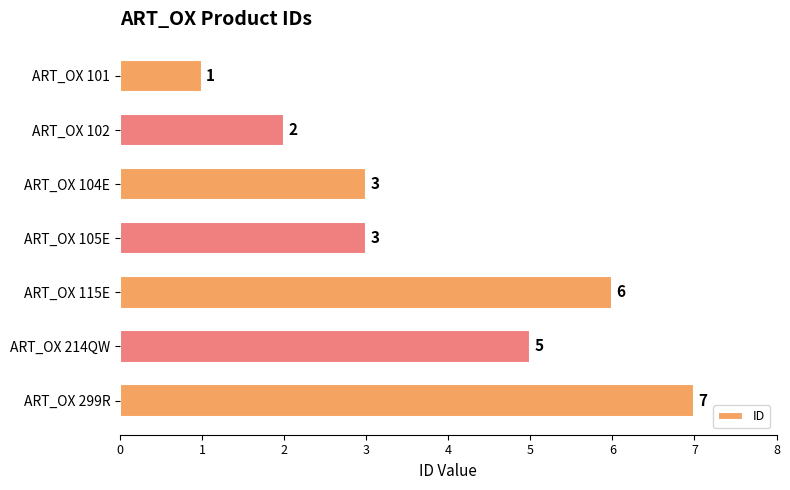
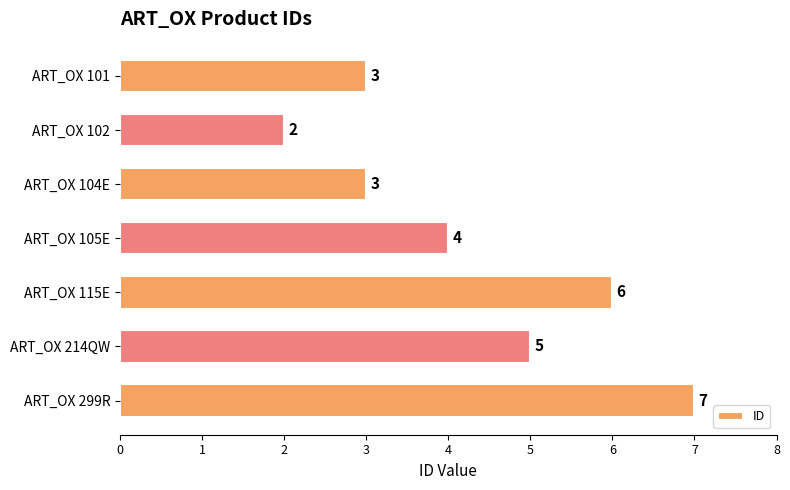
  {
-   "ART_OX 101": 1,
+   "ART_OX 101": 3,
    "ART_OX 102": 2,
    "ART_OX 104E": 3,
-   "ART_OX 105E": 3,
+   "ART_OX 105E": 4,
    "ART_OX 115E": 6,
    "ART_OX 214QW": 5,
    "ART_OX 299R": 7
  }
